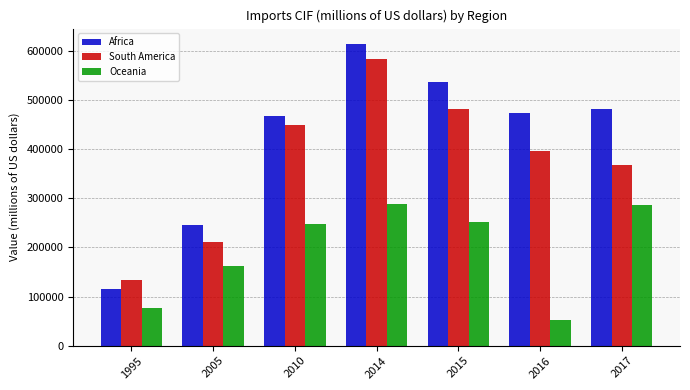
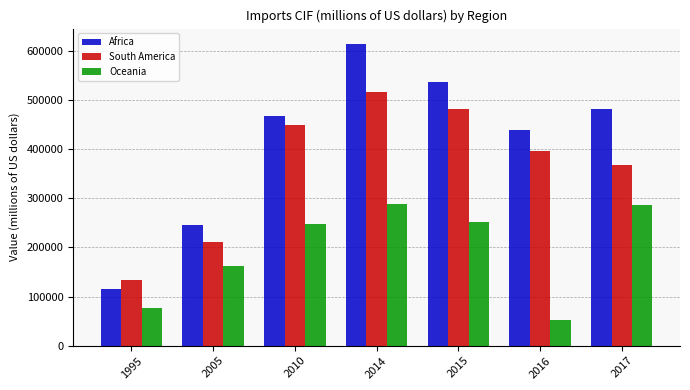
  {
    "Africa": {
      "1995": 110000,
      "2005": 250000,
      "2010": 470000,
      "2014": 610000,
      "2015": 540000,
-     "2016": 470000,
+     "2016": 440000,
      "2017": 480000
    },
    "South America": {
      "1995": 130000,
      "2005": 210000,
      "2010": 450000,
-     "2014": 580000,
+     "2014": 520000,
      "2015": 480000,
      "2016": 400000,
      "2017": 370000
    },
    "Oceania": {
      "1995": 80000,
      "2005": 160000,
      "2010": 250000,
      "2014": 290000,
      "2015": 250000,
      "2016": 50000,
      "2017": 290000
    }
  }
